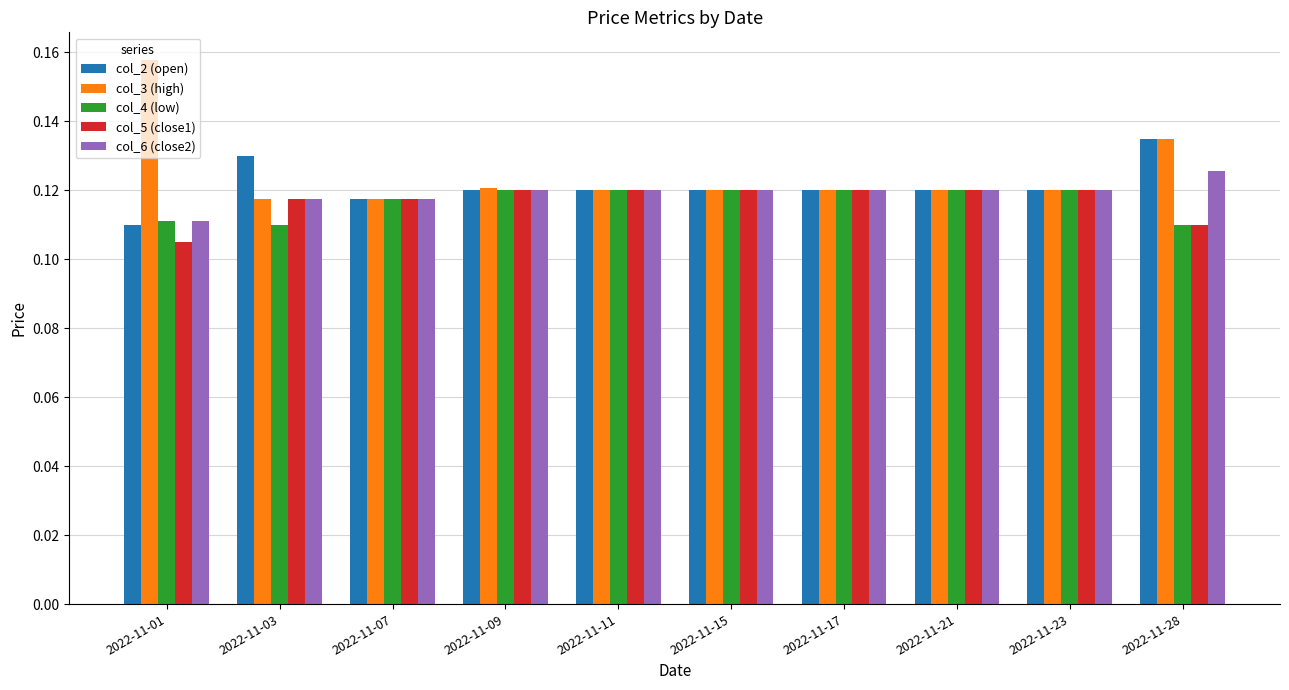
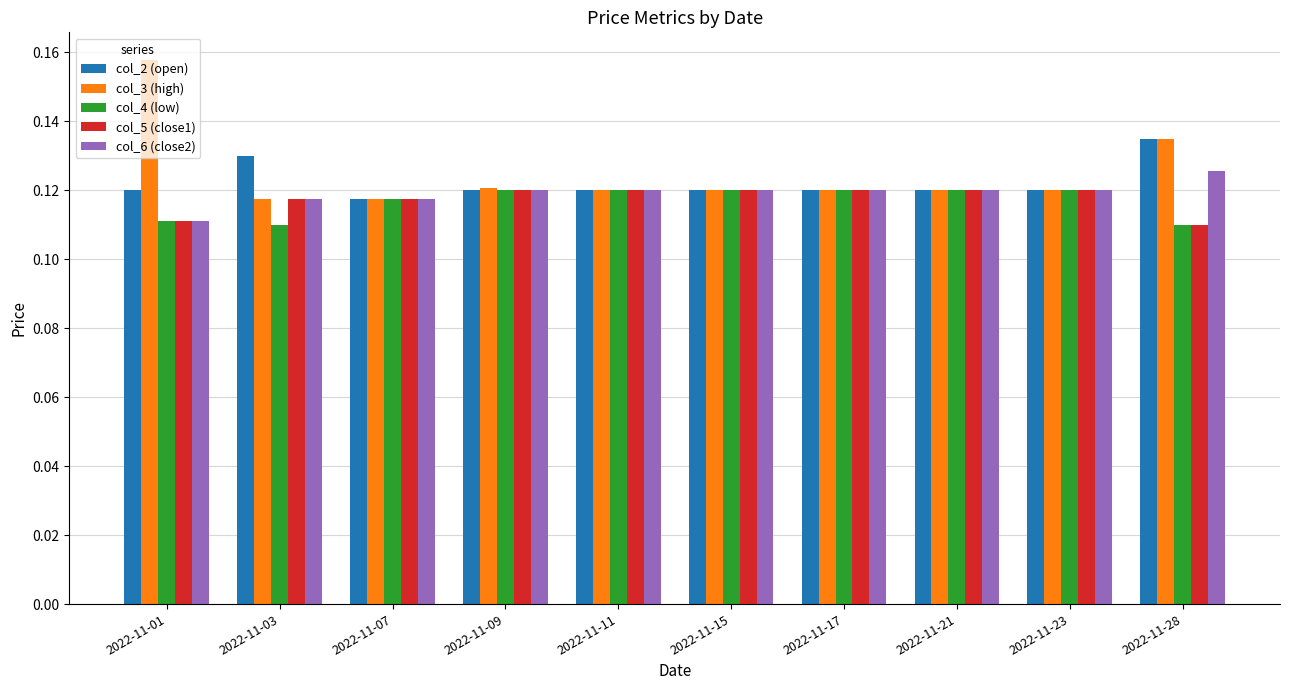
  {
    "col_2 (open)": {
-     "2022-11-01": 0.11,
+     "2022-11-01": 0.12,
      "2022-11-03": 0.13,
      "2022-11-07": 0.117,
      "2022-11-09": 0.12,
      "2022-11-11": 0.12,
      "2022-11-15": 0.12,
      "2022-11-17": 0.12,
      "2022-11-21": 0.12,
      "2022-11-23": 0.12,
      "2022-11-28": 0.135
    },
    "col_3 (high)": {
      "2022-11-03": 0.117,
      "2022-11-07": 0.117,
      "2022-11-09": 0.121,
      "2022-11-11": 0.120,
      "2022-11-15": 0.120,
      "2022-11-17": 0.120,
      "2022-11-21": 0.120,
      "2022-11-23": 0.120,
      "2022-11-28": 0.135
    },
    "col_4 (low)": {
      "2022-11-01": 0.111,
      "2022-11-03": 0.110,
      "2022-11-07": 0.117,
      "2022-11-09": 0.120,
      "2022-11-11": 0.120,
      "2022-11-15": 0.120,
      "2022-11-17": 0.120,
      "2022-11-21": 0.120,
      "2022-11-23": 0.120,
      "2022-11-28": 0.110
    },
    "col_5 (close1)": {
-     "2022-11-01": 0.105,
+     "2022-11-01": 0.111,
      "2022-11-03": 0.117,
      "2022-11-07": 0.117,
      "2022-11-09": 0.120,
      "2022-11-11": 0.120,
      "2022-11-15": 0.120,
      "2022-11-17": 0.120,
      "2022-11-21": 0.120,
      "2022-11-23": 0.120,
      "2022-11-28": 0.110
    },
    "col_6 (close2)": {
      "2022-11-01": 0.111,
      "2022-11-03": 0.117,
      "2022-11-07": 0.117,
      "2022-11-09": 0.120,
      "2022-11-11": 0.120,
      "2022-11-15": 0.120,
      "2022-11-17": 0.120,
      "2022-11-21": 0.120,
      "2022-11-23": 0.120,
      "2022-11-28": 0.126
    }
  }
